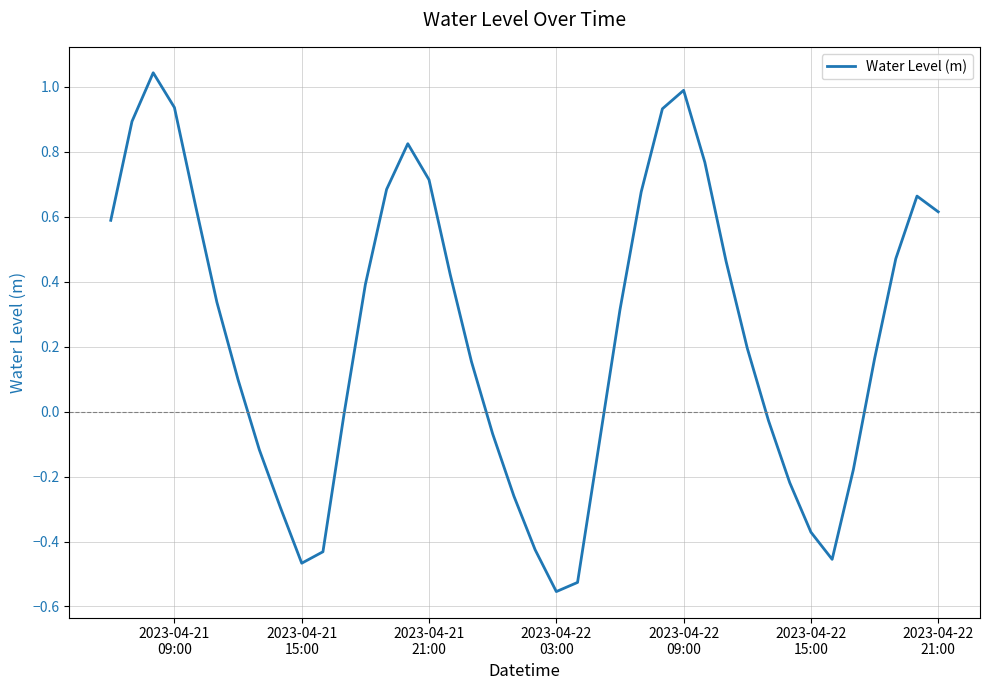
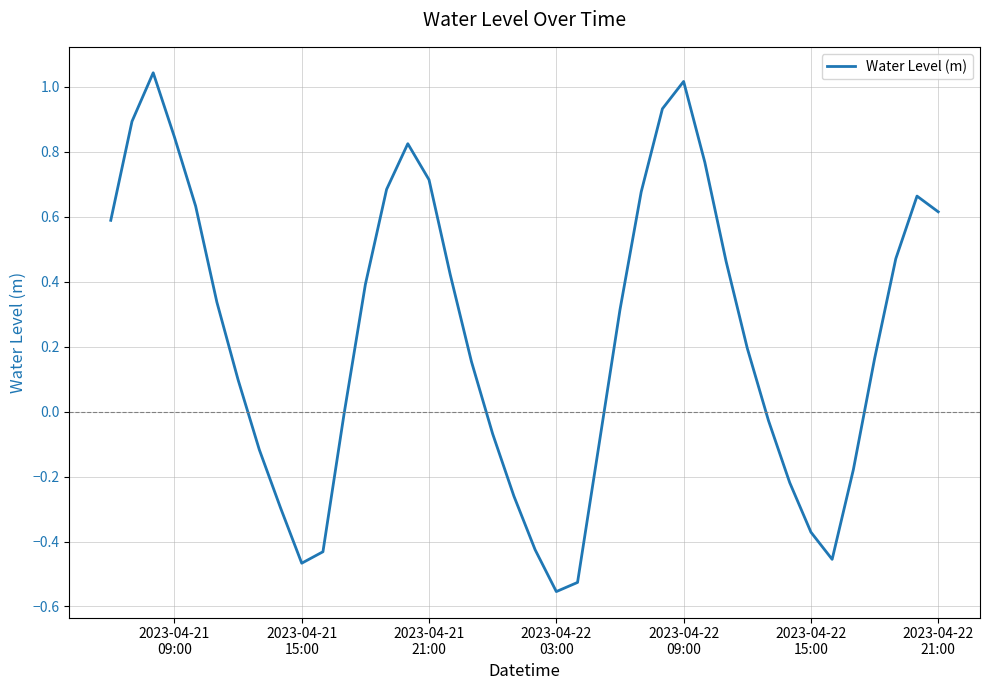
  {
-   "2023-04-21 09:00": 0.94,
+   "2023-04-21 09:00": 0.85,
    "2023-04-21 15:00": -0.47,
    "2023-04-21 21:00": 0.71,
    "2023-04-22 03:00": -0.55,
-   "2023-04-22 09:00": 0.99,
+   "2023-04-22 09:00": 1.02,
    "2023-04-22 15:00": -0.37,
    "2023-04-22 21:00": 0.62
  }
